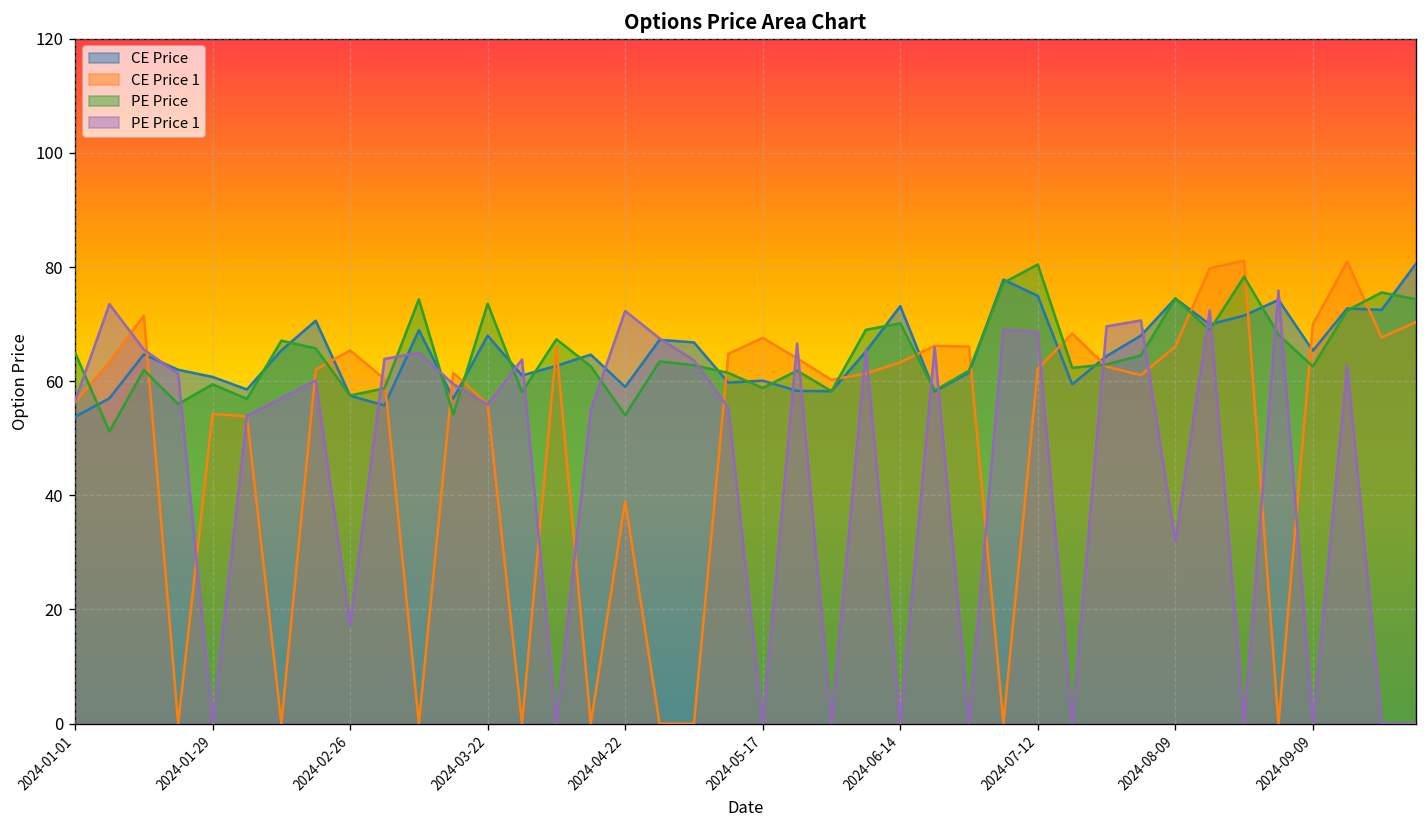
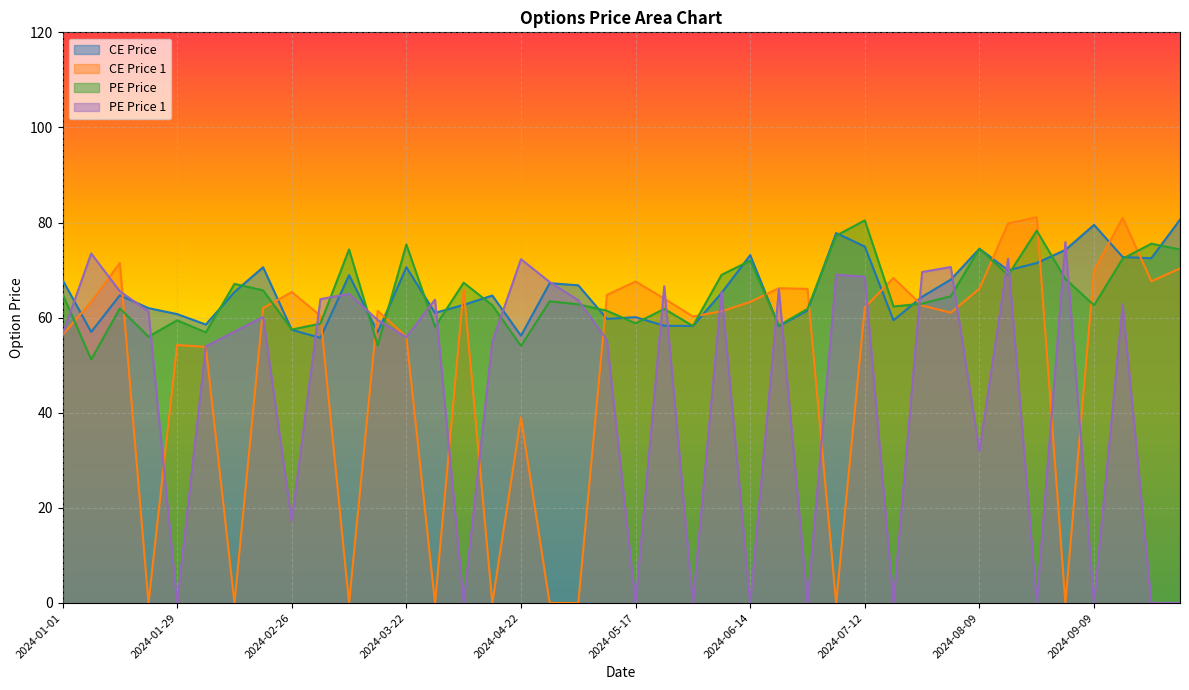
  {
    "CE Price": {
-     "2024-01-01": 54,
+     "2024-01-01": 68,
      "2024-01-29": 61,
-     "2024-03-22": 68,
-     "2024-04-22": 59,
+     "2024-03-22": 71,
+     "2024-04-22": 56,
      "2024-05-17": 60,
      "2024-06-14": 73,
      "2024-07-12": 75,
-     "2024-09-09": 65
+     "2024-09-09": 80
    },
    "CE Price 1": {
      "2024-01-29": 54,
      "2024-02-26": 65,
      "2024-04-22": 39,
      "2024-05-17": 68,
      "2024-06-14": 63,
      "2024-07-12": 62,
      "2024-08-09": 66,
      "2024-09-09": 70
    },
    "PE Price": {
      "2024-01-01": 65,
      "2024-01-29": 59,
-     "2024-03-22": 74,
+     "2024-03-22": 75,
      "2024-04-22": 54,
      "2024-05-17": 59,
-     "2024-06-14": 70,
+     "2024-06-14": 72,
      "2024-07-12": 80,
      "2024-09-09": 63
    },
    "PE Price 1": {
      "2024-01-29": 0,
      "2024-02-26": 17,
      "2024-04-22": 72,
      "2024-05-17": 0,
      "2024-06-14": 0,
      "2024-07-12": 69,
      "2024-08-09": 32,
      "2024-09-09": 0
    }
  }
